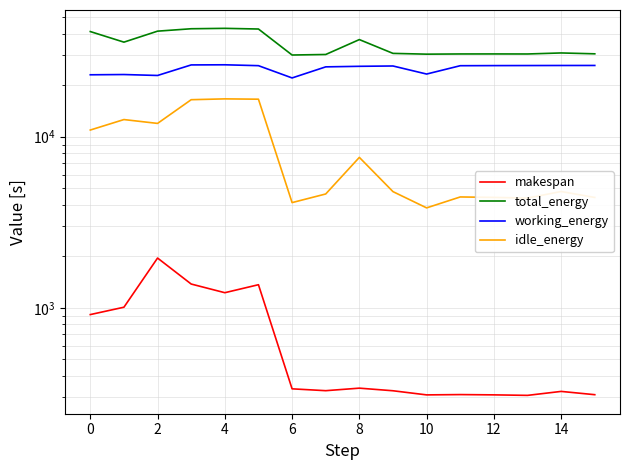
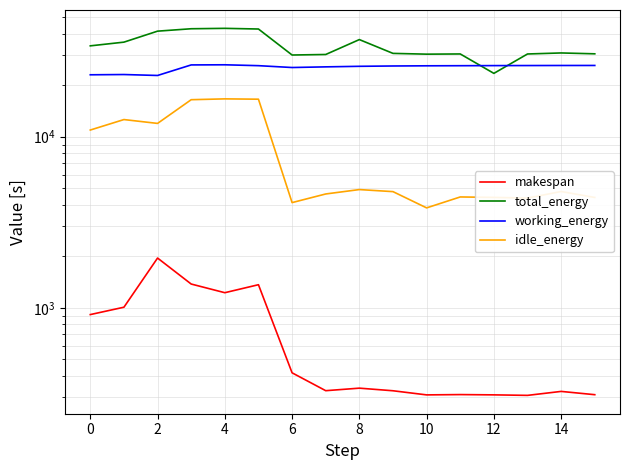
  {
    "makespan": {
      "0": 900,
      "2": 2000,
      "4": 1200,
-     "6": 340,
+     "6": 420,
      "8": 340,
      "10": 310,
      "12": 310,
      "14": 330
    },
    "total_energy": {
-     "0": 41000,
+     "0": 34000,
      "2": 41000,
      "4": 43000,
      "6": 30000,
      "8": 37000,
      "10": 30000,
-     "12": 30000,
+     "12": 23000,
      "14": 31000
    },
    "working_energy": {
      "0": 23000,
      "2": 23000,
      "4": 26000,
-     "6": 22000,
+     "6": 25000,
      "8": 26000,
-     "10": 23000,
+     "10": 26000,
      "12": 26000,
      "14": 26000
    },
    "idle_energy": {
      "0": 11000,
      "2": 12000,
      "4": 17000,
      "6": 4100,
-     "8": 8000,
+     "8": 4900,
      "10": 3800
    }
  }
